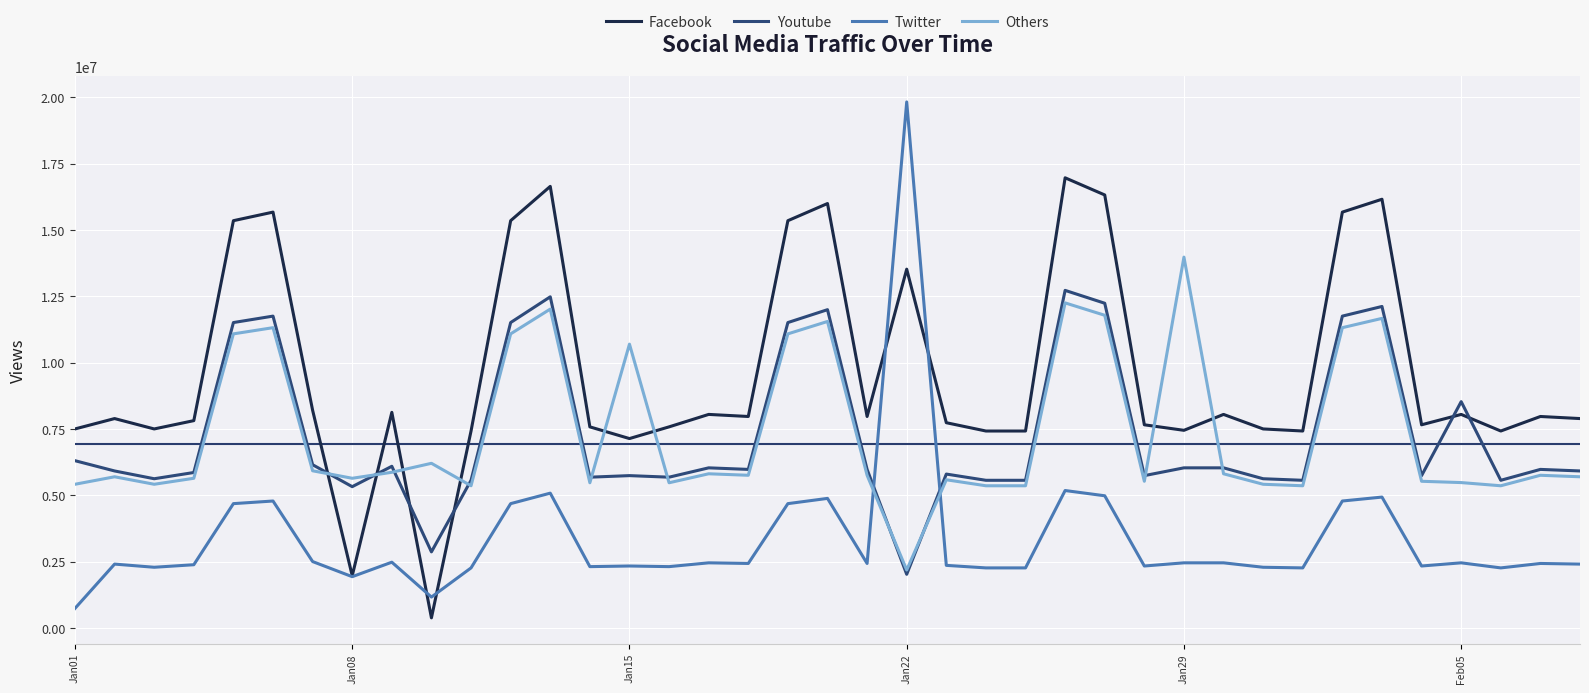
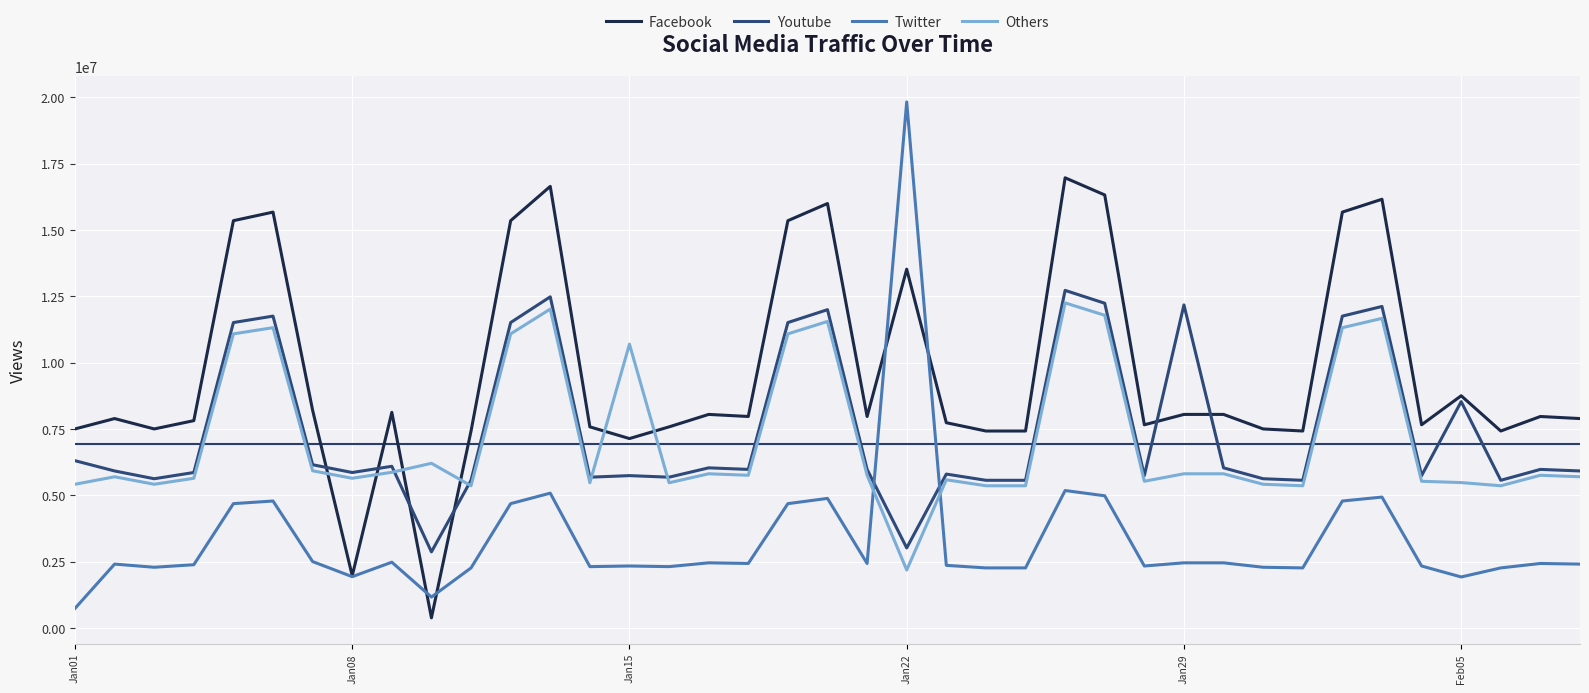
  {
    "Facebook": {
      "Jan01": 7500000,
      "Jan15": 7100000,
      "Jan22": 13500000,
-     "Jan29": 7500000,
-     "Feb05": 8100000
+     "Jan29": 8100000,
+     "Feb05": 8800000
    },
    "Youtube": {
      "Jan01": 6300000,
-     "Jan08": 5300000,
+     "Jan08": 5900000,
      "Jan15": 5700000,
-     "Jan22": 2000000,
-     "Jan29": 6000000,
+     "Jan22": 3000000,
+     "Jan29": 12200000,
      "Feb05": 8500000
    },
    "Twitter": {
      "Jan01": 700000,
      "Jan15": 2300000,
      "Jan22": 19800000,
      "Jan29": 2500000,
-     "Feb05": 2500000
+     "Feb05": 1900000
    },
    "Others": {
      "Jan01": 5400000,
      "Jan08": 5600000,
      "Jan15": 10700000,
      "Jan22": 2200000,
-     "Jan29": 14000000,
+     "Jan29": 5800000,
      "Feb05": 5500000
    }
  }
